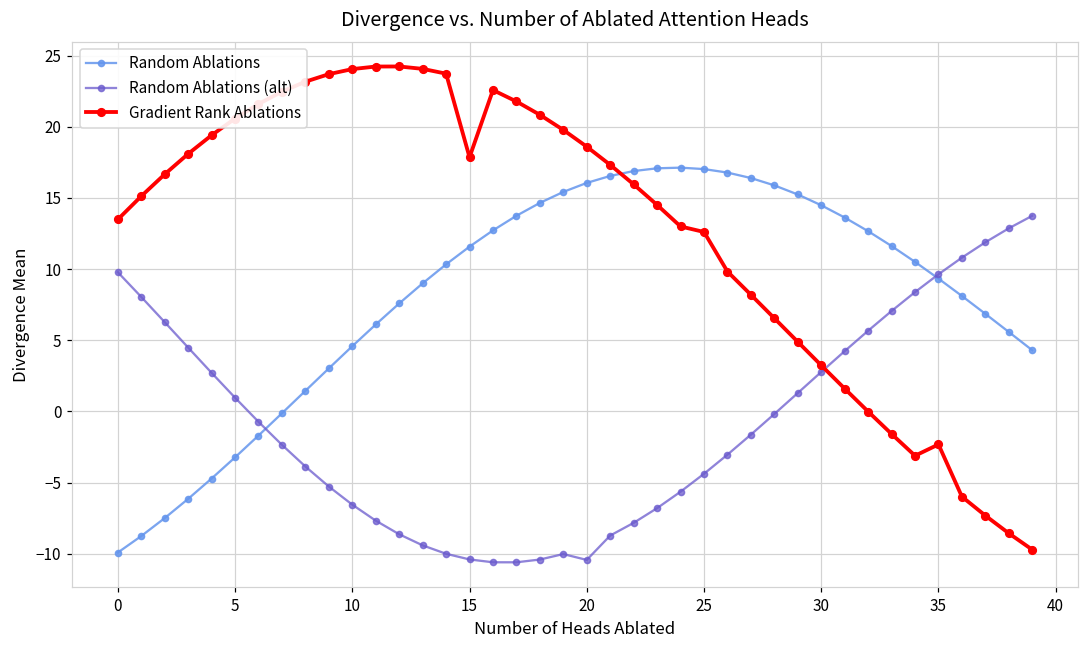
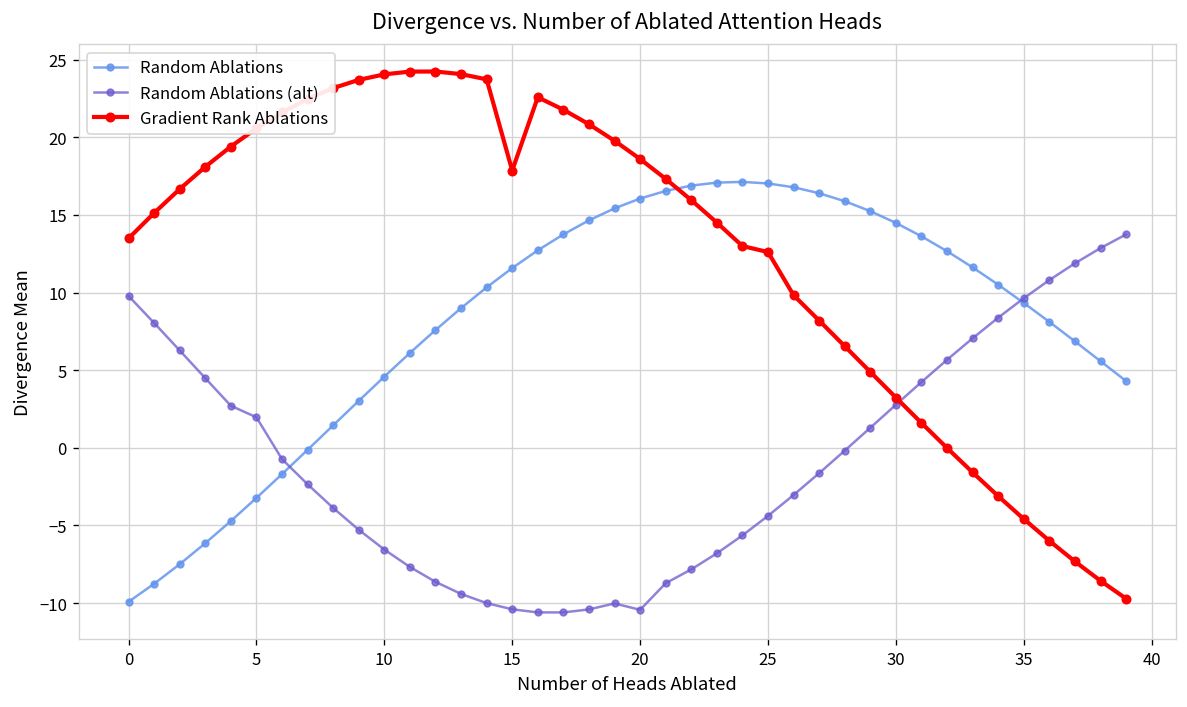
  {
    "Random Ablations": {
      "0": -9.9,
      "5": -3.2,
      "10": 4.6,
      "15": 11.6,
      "20": 16.1,
      "25": 17.0,
      "30": 14.5,
      "35": 9.3
    },
    "Random Ablations (alt)": {
      "0": 9.8,
-     "5": 1.0,
+     "5": 2.0,
      "10": -6.6,
      "15": -10.4,
      "20": -10.4,
      "25": -4.4,
      "30": 2.8,
      "35": 9.6
    },
    "Gradient Rank Ablations": {
      "0": 13.5,
      "10": 24.1,
      "15": 17.9,
      "20": 18.6,
      "25": 12.6,
      "30": 3.2,
-     "35": -2.3
+     "35": -4.6
    }
  }
